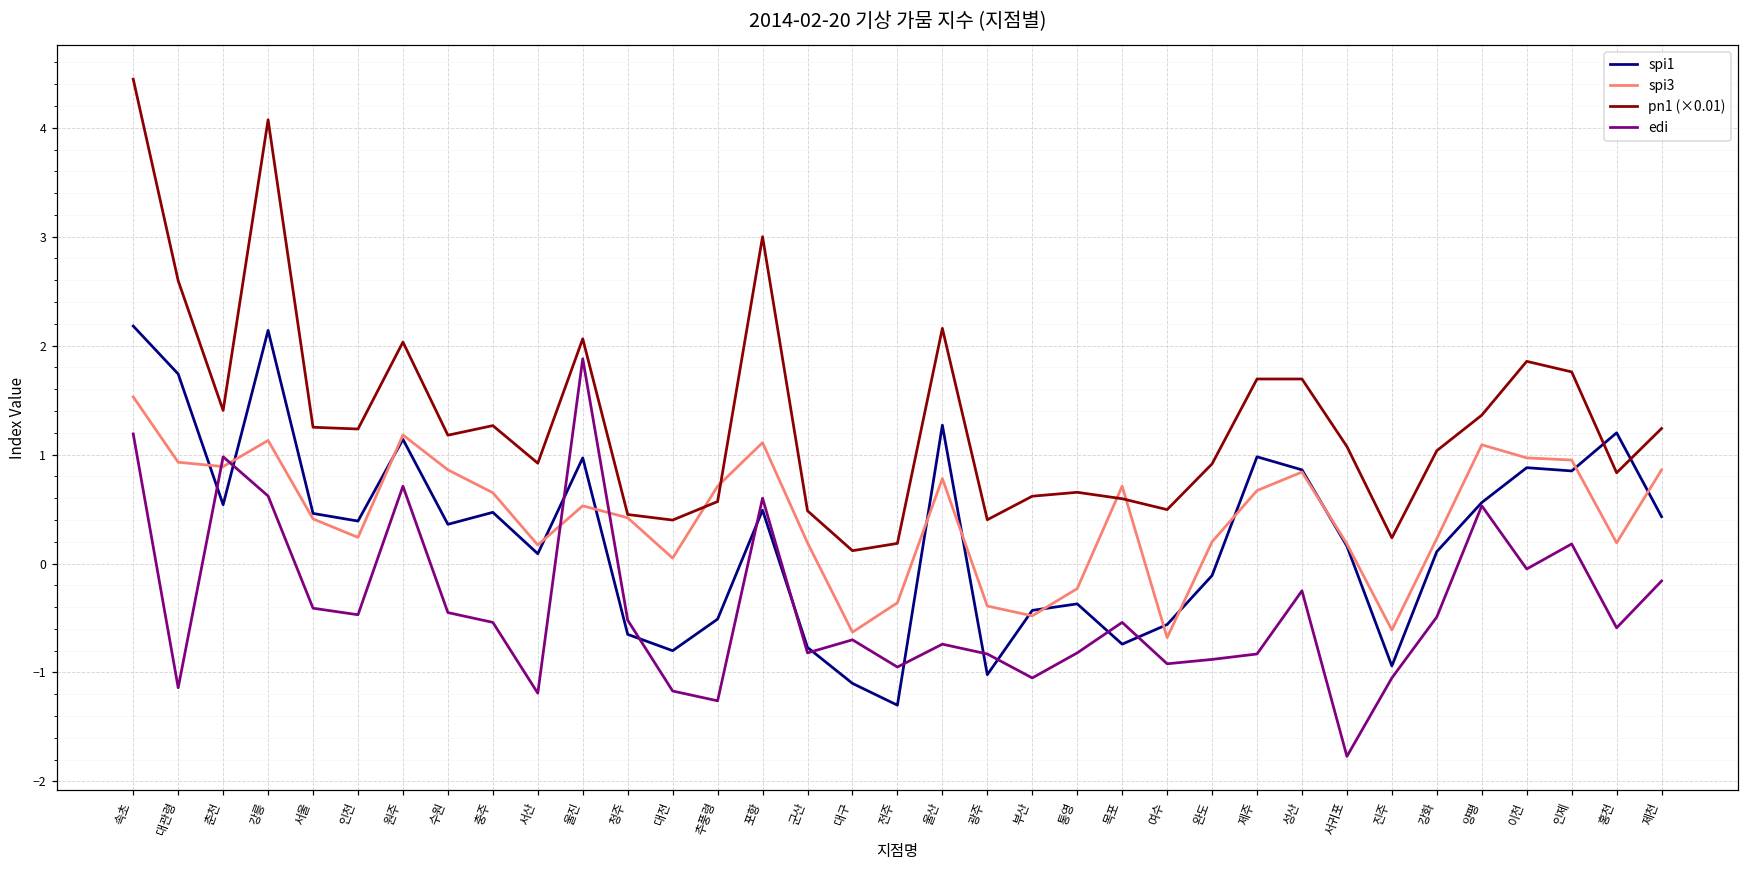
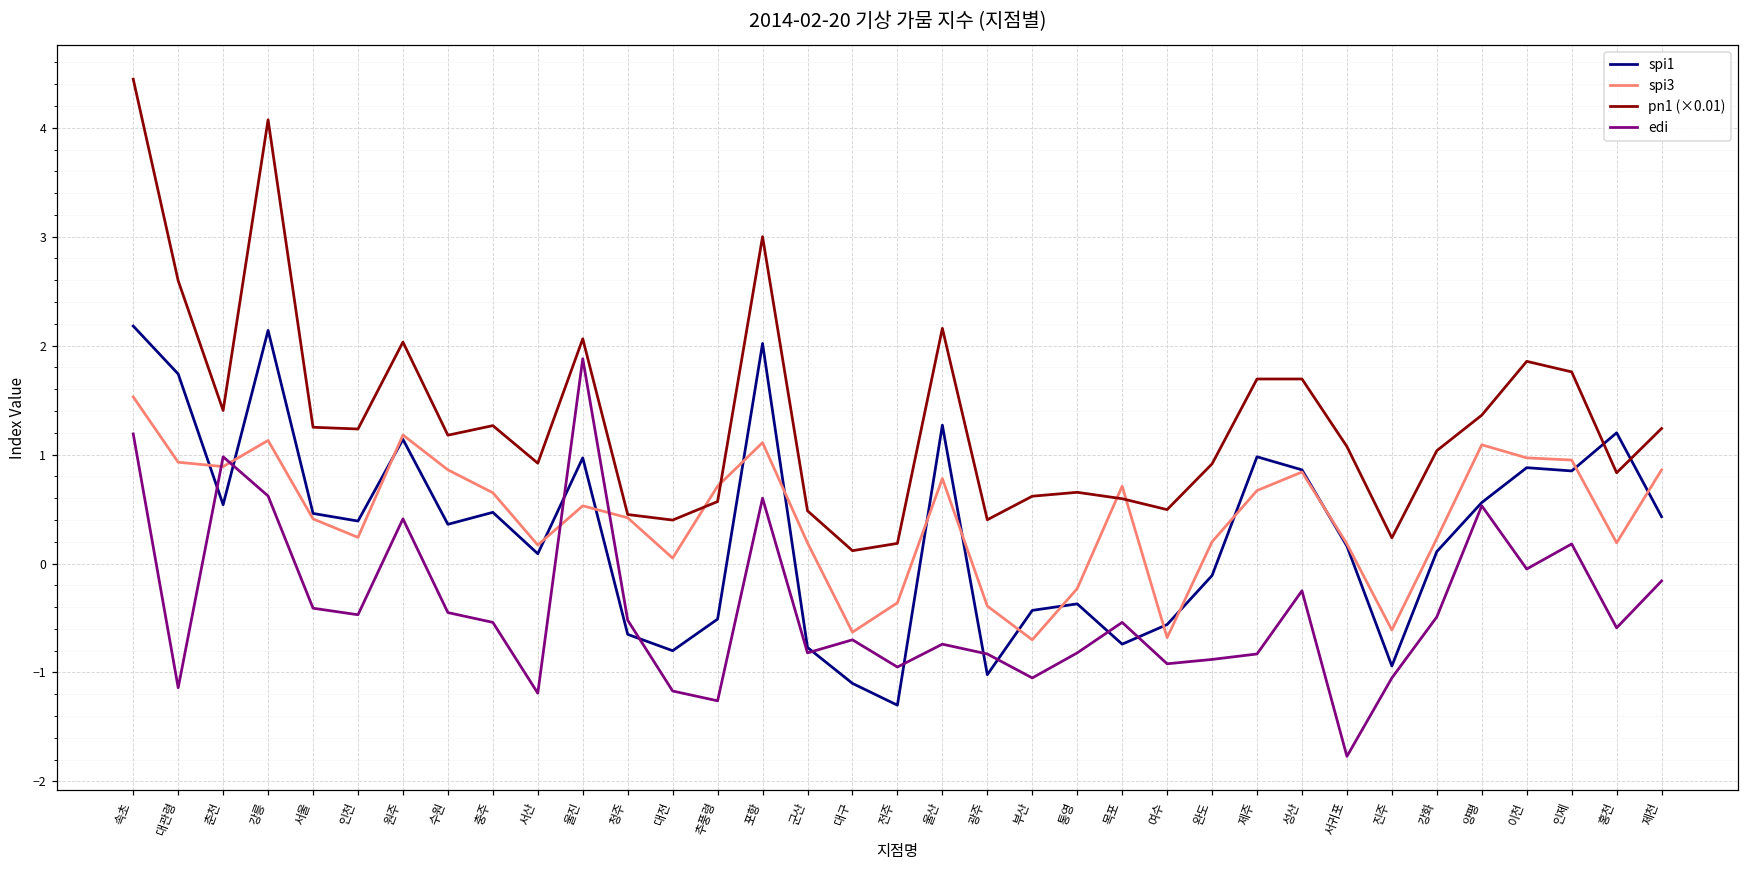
  {
    "spi1": {
      "속초": 2.2,
      "대관령": 1.7,
      "춘천": 0.5,
      "강릉": 2.1,
      "서울": 0.5,
      "인천": 0.4,
      "원주": 1.1,
      "수원": 0.4,
      "충주": 0.5,
      "서산": 0.1,
      "울진": 1.0,
      "청주": -0.7,
      "대전": -0.8,
      "추풍령": -0.5,
-     "포항": 0.5,
+     "포항": 2.0,
      "군산": -0.8,
      "대구": -1.1,
      "전주": -1.3,
      "울산": 1.3,
      "광주": -1.0,
      "부산": -0.4,
      "통영": -0.4,
      "목포": -0.7,
      "여수": -0.6,
      "완도": -0.1,
      "제주": 1.0,
      "진주": -0.9,
      "강화": 0.1,
      "양평": 0.6,
      "이천": 0.9,
      "인제": 0.9,
      "홍천": 1.2,
      "제천": 0.4
    },
    "spi3": {
      "속초": 1.5,
      "대관령": 0.9,
      "춘천": 0.9,
      "강릉": 1.1,
      "서울": 0.4,
      "인천": 0.2,
      "원주": 1.2,
      "수원": 0.9,
      "충주": 0.7,
      "서산": 0.2,
      "울진": 0.5,
      "청주": 0.4,
      "대전": 0.1,
      "추풍령": 0.7,
      "포항": 1.1,
      "군산": 0.2,
      "대구": -0.6,
      "전주": -0.4,
      "울산": 0.8,
      "광주": -0.4,
-     "부산": -0.5,
+     "부산": -0.7,
      "통영": -0.2,
      "목포": 0.7,
      "여수": -0.7,
      "완도": 0.2,
      "제주": 0.7,
      "진주": -0.6,
      "강화": 0.2,
      "양평": 1.1,
      "이천": 1.0,
      "인제": 1.0,
      "홍천": 0.2,
      "제천": 0.9
    },
    "pn1 (×0.01)": {
      "속초": 4.4,
      "대관령": 2.6,
      "춘천": 1.4,
      "강릉": 4.1,
      "서울": 1.3,
      "인천": 1.2,
      "원주": 2.0,
      "수원": 1.2,
      "충주": 1.3,
      "서산": 0.9,
      "울진": 2.1,
      "청주": 0.5,
      "대전": 0.4,
      "추풍령": 0.6,
      "포항": 3.0,
      "군산": 0.5,
      "대구": 0.1,
      "전주": 0.2,
      "울산": 2.2,
      "광주": 0.4,
      "부산": 0.6,
      "통영": 0.7,
      "목포": 0.6,
      "여수": 0.5,
      "완도": 0.9,
      "제주": 1.7,
      "성산": 1.7,
      "서귀포": 1.1,
      "진주": 0.2,
      "강화": 1.0,
      "양평": 1.4,
      "이천": 1.9,
      "인제": 1.8,
      "홍천": 0.8,
      "제천": 1.2
    },
    "edi": {
      "속초": 1.2,
      "대관령": -1.1,
      "춘천": 1.0,
      "강릉": 0.6,
      "서울": -0.4,
      "인천": -0.5,
-     "원주": 0.7,
+     "원주": 0.4,
      "수원": -0.5,
      "충주": -0.5,
      "서산": -1.2,
      "울진": 1.9,
      "청주": -0.5,
      "대전": -1.2,
      "추풍령": -1.3,
      "포항": 0.6,
      "군산": -0.8,
      "대구": -0.7,
      "전주": -1.0,
      "울산": -0.7,
      "광주": -0.8,
      "부산": -1.1,
      "통영": -0.8,
      "목포": -0.5,
      "여수": -0.9,
      "완도": -0.9,
      "제주": -0.8,
      "성산": -0.3,
      "서귀포": -1.8,
      "진주": -1.1,
      "강화": -0.5,
      "양평": 0.5,
      "이천": -0.1,
      "인제": 0.2,
      "홍천": -0.6,
      "제천": -0.2
    }
  }
